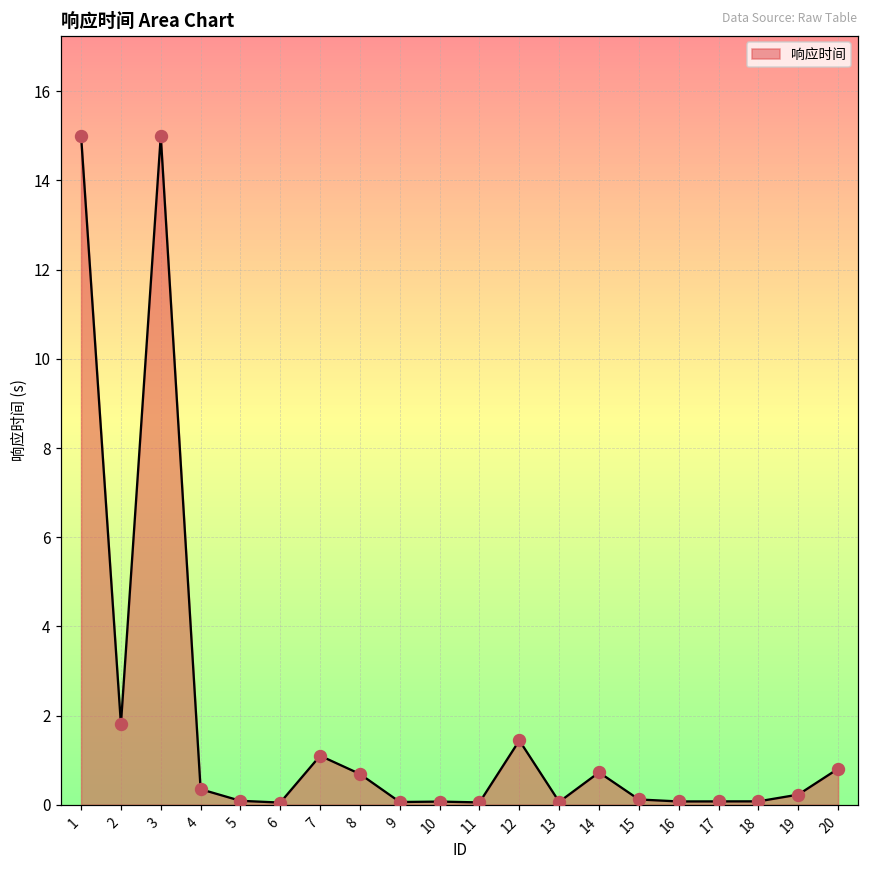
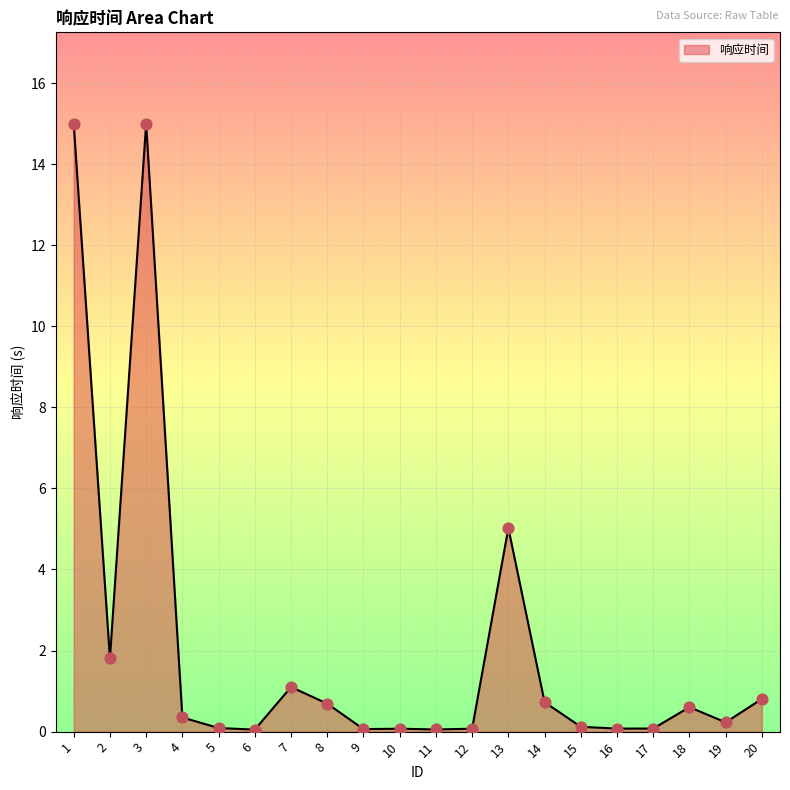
  {
    "1": 15.0,
    "2": 1.8,
    "3": 15.0,
    "4": 0.3,
    "5": 0.1,
    "6": 0.0,
    "7": 1.1,
    "8": 0.7,
    "9": 0.1,
    "10": 0.1,
    "11": 0.1,
-   "12": 1.4,
-   "13": 0.1,
+   "12": 0.1,
+   "13": 5.0,
    "14": 0.7,
    "15": 0.1,
    "16": 0.1,
    "17": 0.1,
-   "18": 0.1,
+   "18": 0.6,
    "19": 0.2,
    "20": 0.8
  }
